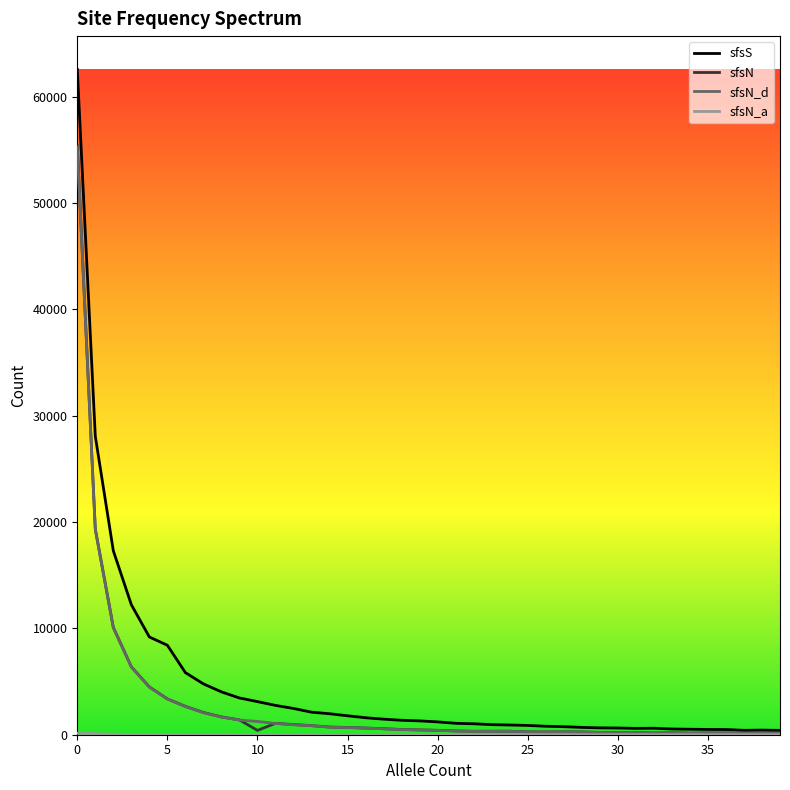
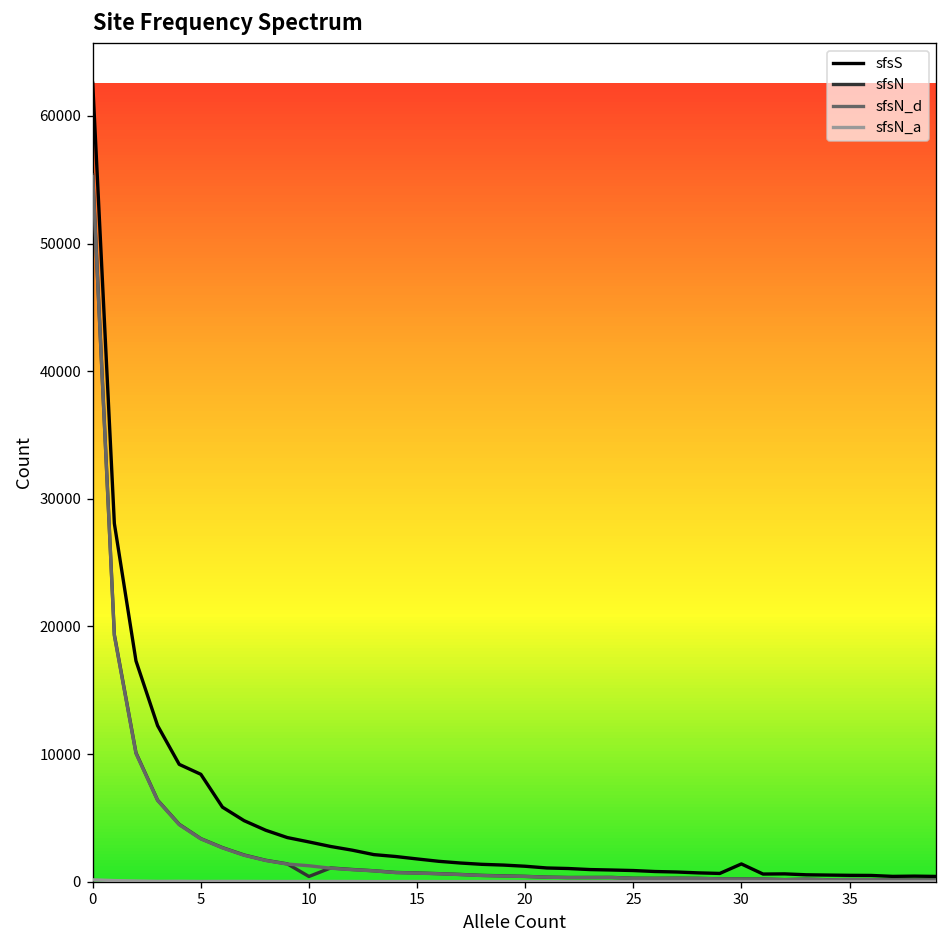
  {
    "sfsS": {
      "0": 62600,
      "5": 8400,
      "10": 3100,
      "15": 1800,
      "20": 1200,
      "25": 900,
-     "30": 600,
+     "30": 1400,
      "35": 500
    },
    "sfsN": {
      "10": 400
    },
    "sfsN_d": {
      "10": 1200
    },
    "sfsN_a": {
      "0": 100,
      "5": 0,
      "10": 0,
      "15": 0,
      "20": 0,
      "25": 0
    }
  }
